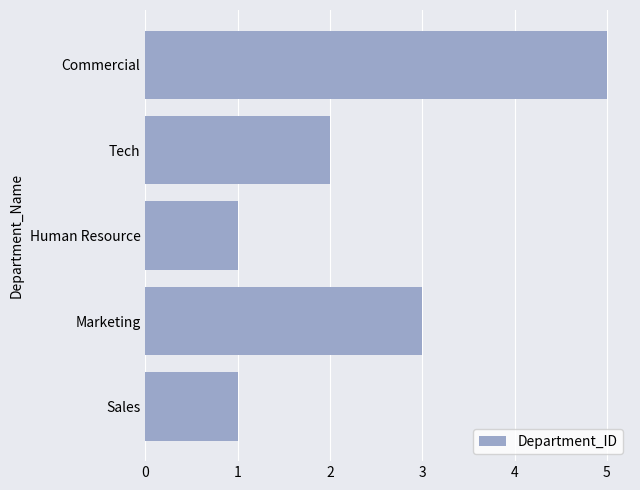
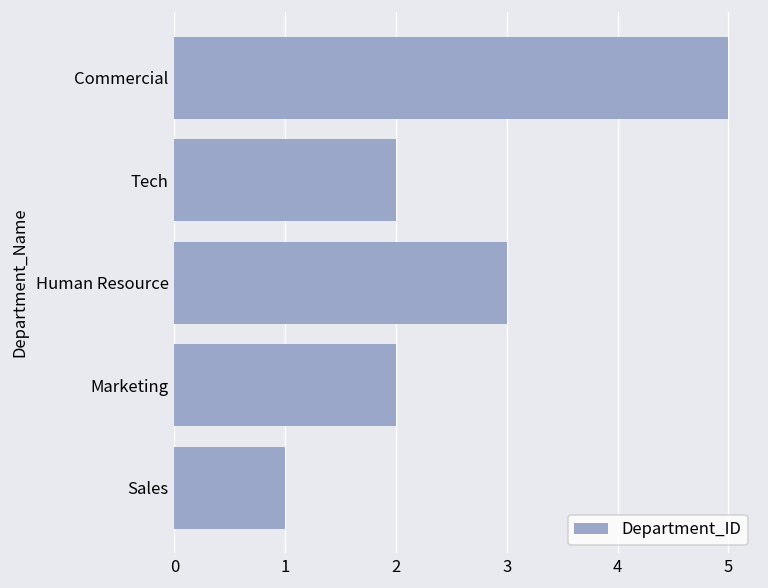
  {
    "Commercial": 5,
    "Tech": 2,
-   "Human Resource": 1,
-   "Marketing": 3,
+   "Human Resource": 3,
+   "Marketing": 2,
    "Sales": 1
  }
